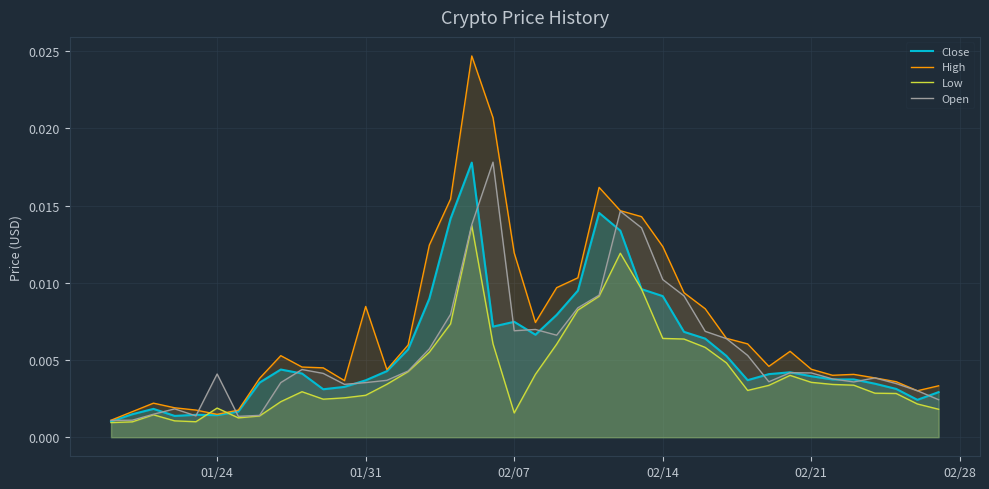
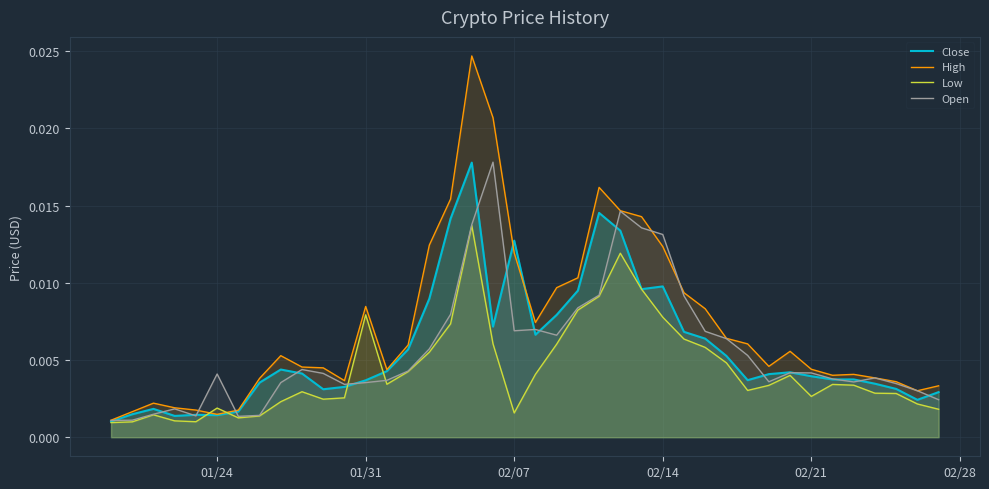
  {
    "Close": {
-     "02/07": 0.0075,
-     "02/14": 0.0091,
+     "02/07": 0.0127,
+     "02/14": 0.0098,
      "02/21": 0.0040
    },
    "High": {
      "01/31": 0.0085,
      "02/07": 0.0119,
      "02/14": 0.0124,
      "02/21": 0.0044
    },
    "Low": {
      "01/24": 0.0019,
-     "01/31": 0.0027,
+     "01/31": 0.0079,
      "02/07": 0.0016,
-     "02/14": 0.0064,
-     "02/21": 0.0036
+     "02/14": 0.0078,
+     "02/21": 0.0026
    },
    "Open": {
      "01/24": 0.0041,
      "02/07": 0.0069,
-     "02/14": 0.0102,
+     "02/14": 0.0131,
      "02/21": 0.0042
    }
  }
